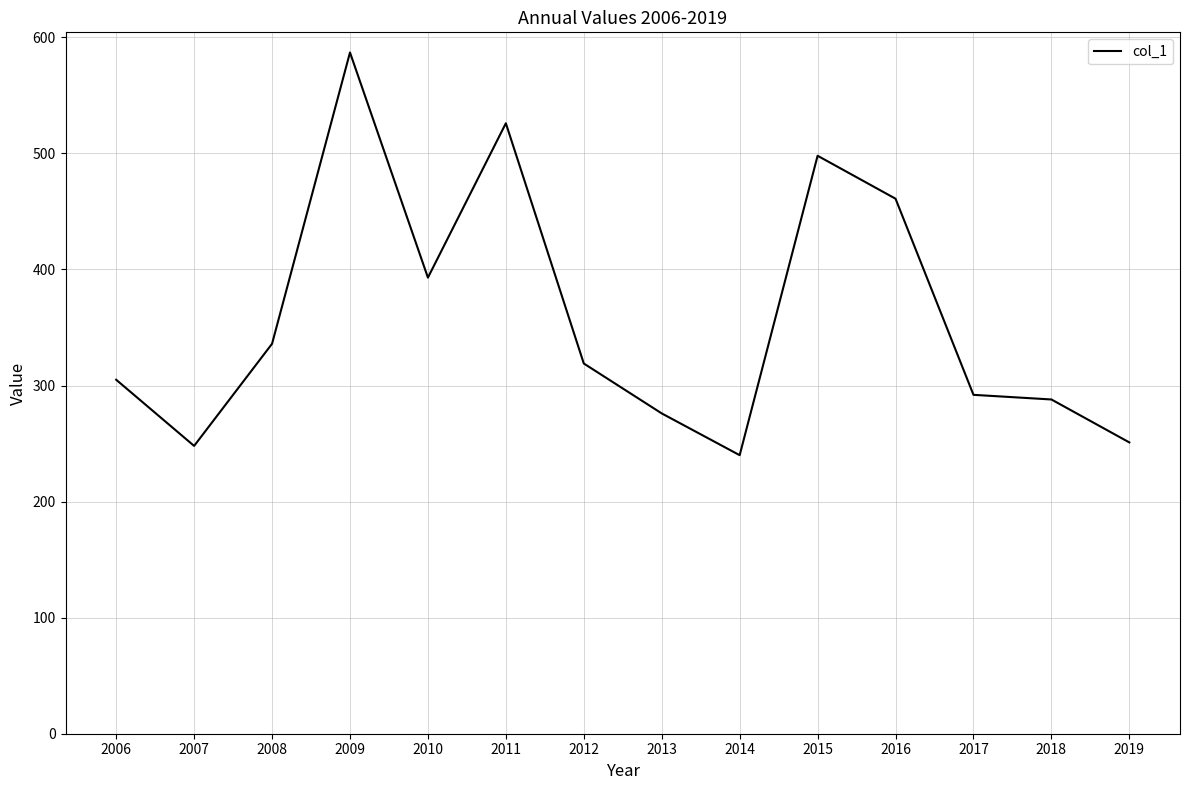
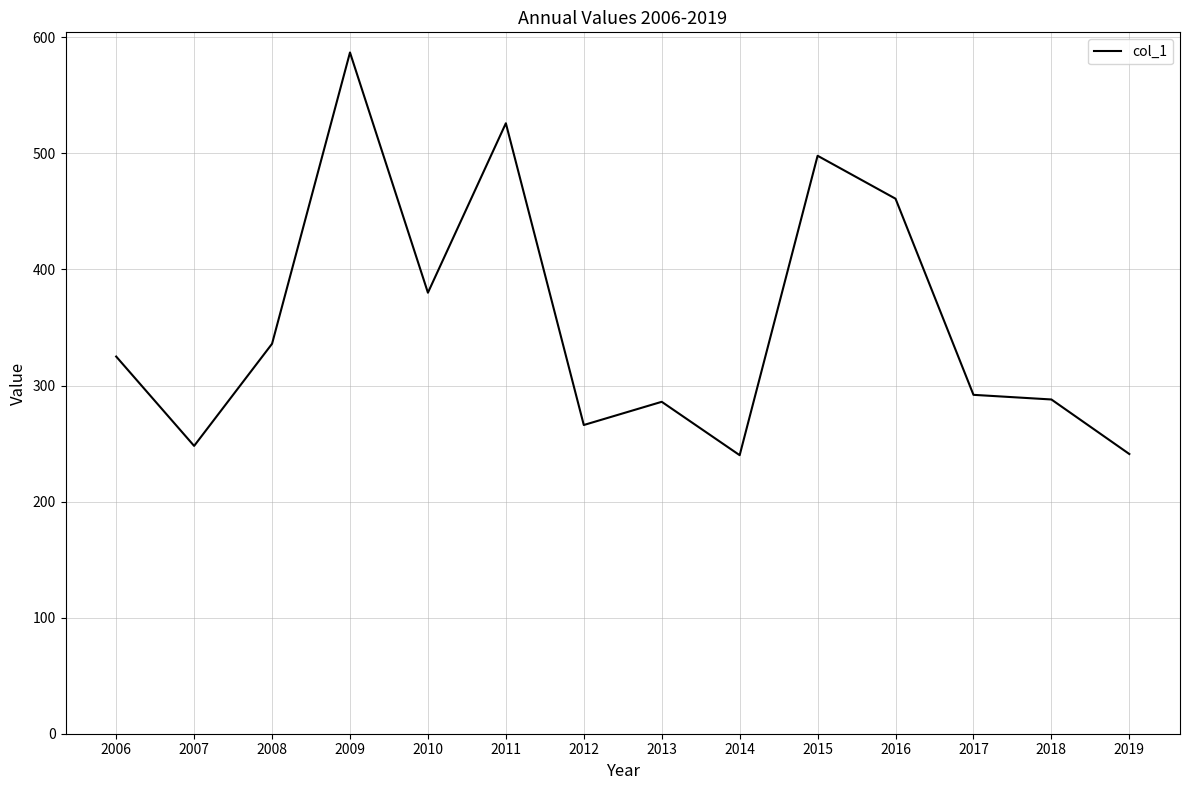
  {
-   "2006": 305,
+   "2006": 325,
    "2007": 248,
    "2008": 336,
    "2009": 587,
-   "2010": 393,
+   "2010": 380,
    "2011": 526,
-   "2012": 319,
-   "2013": 276,
+   "2012": 266,
+   "2013": 286,
    "2014": 240,
    "2015": 498,
    "2016": 461,
    "2017": 292,
    "2018": 288,
-   "2019": 251
+   "2019": 241
  }
